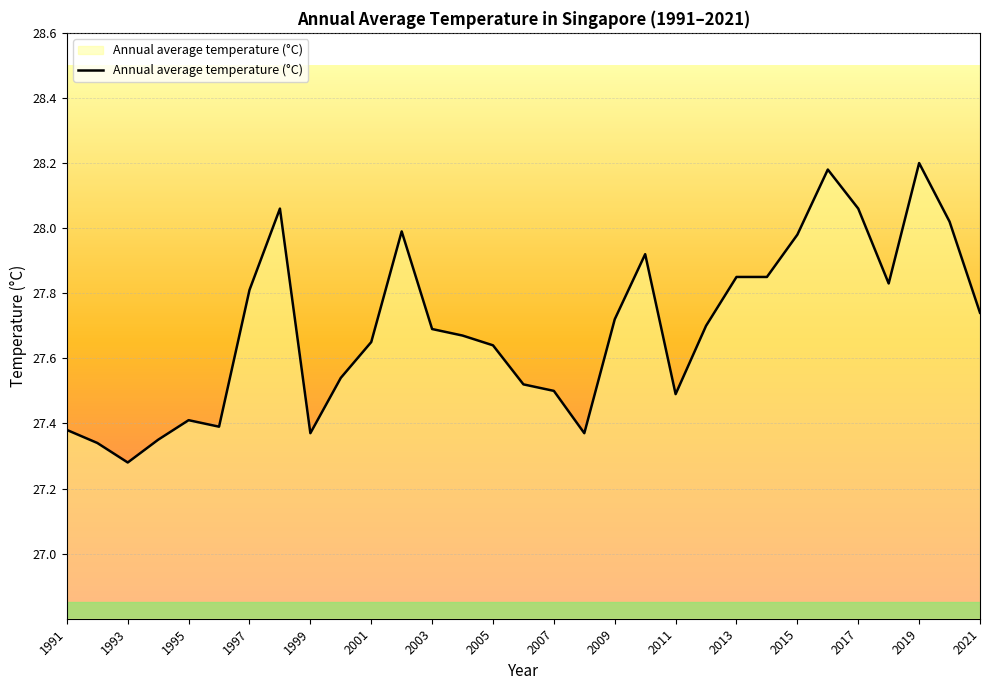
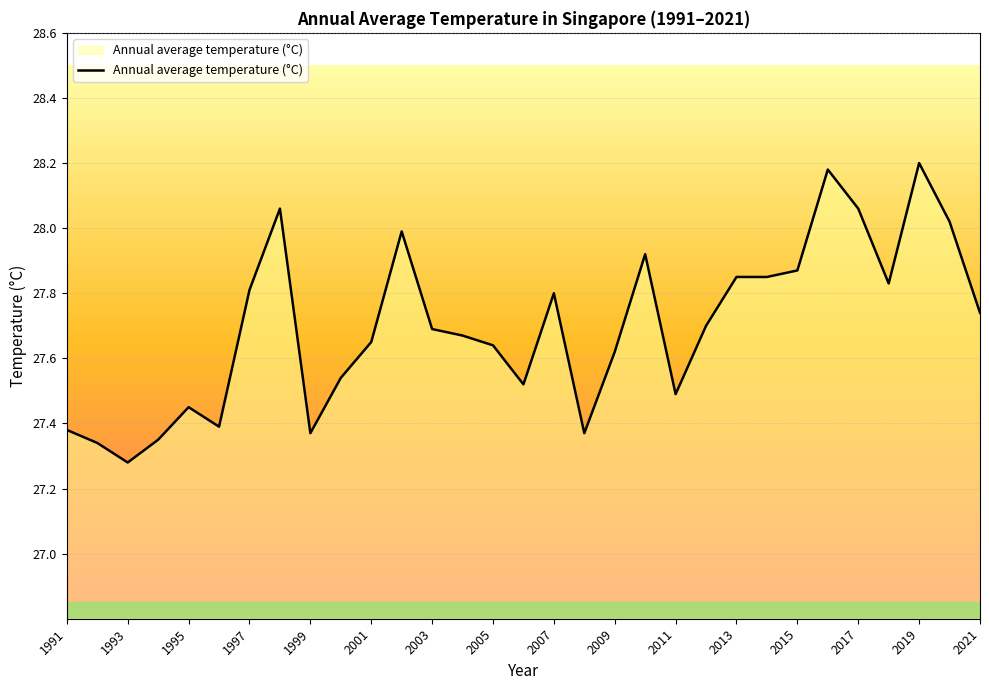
  {
    "1991": 27.38,
    "1993": 27.28,
-   "1995": 27.41,
+   "1995": 27.45,
    "1997": 27.81,
    "1999": 27.37,
    "2001": 27.65,
    "2003": 27.69,
    "2005": 27.64,
-   "2007": 27.5,
-   "2009": 27.72,
+   "2007": 27.8,
+   "2009": 27.62,
    "2011": 27.49,
    "2013": 27.85,
-   "2015": 27.98,
+   "2015": 27.87,
    "2017": 28.06,
    "2019": 28.20,
    "2021": 27.74
  }
